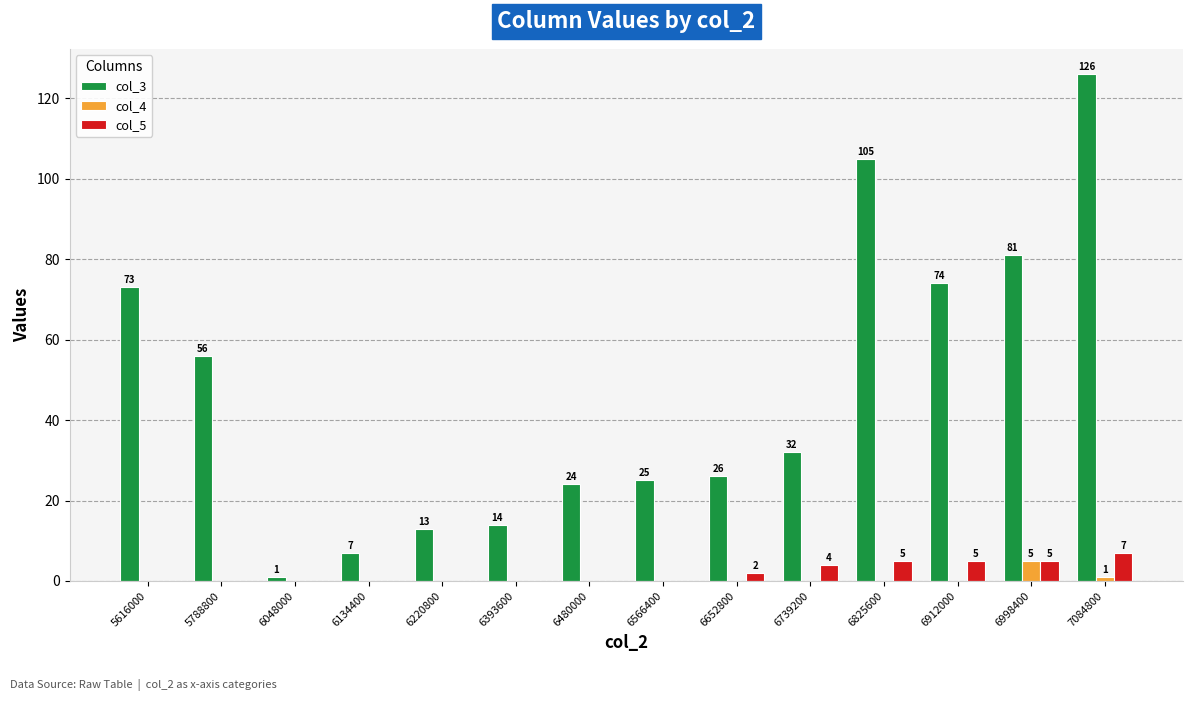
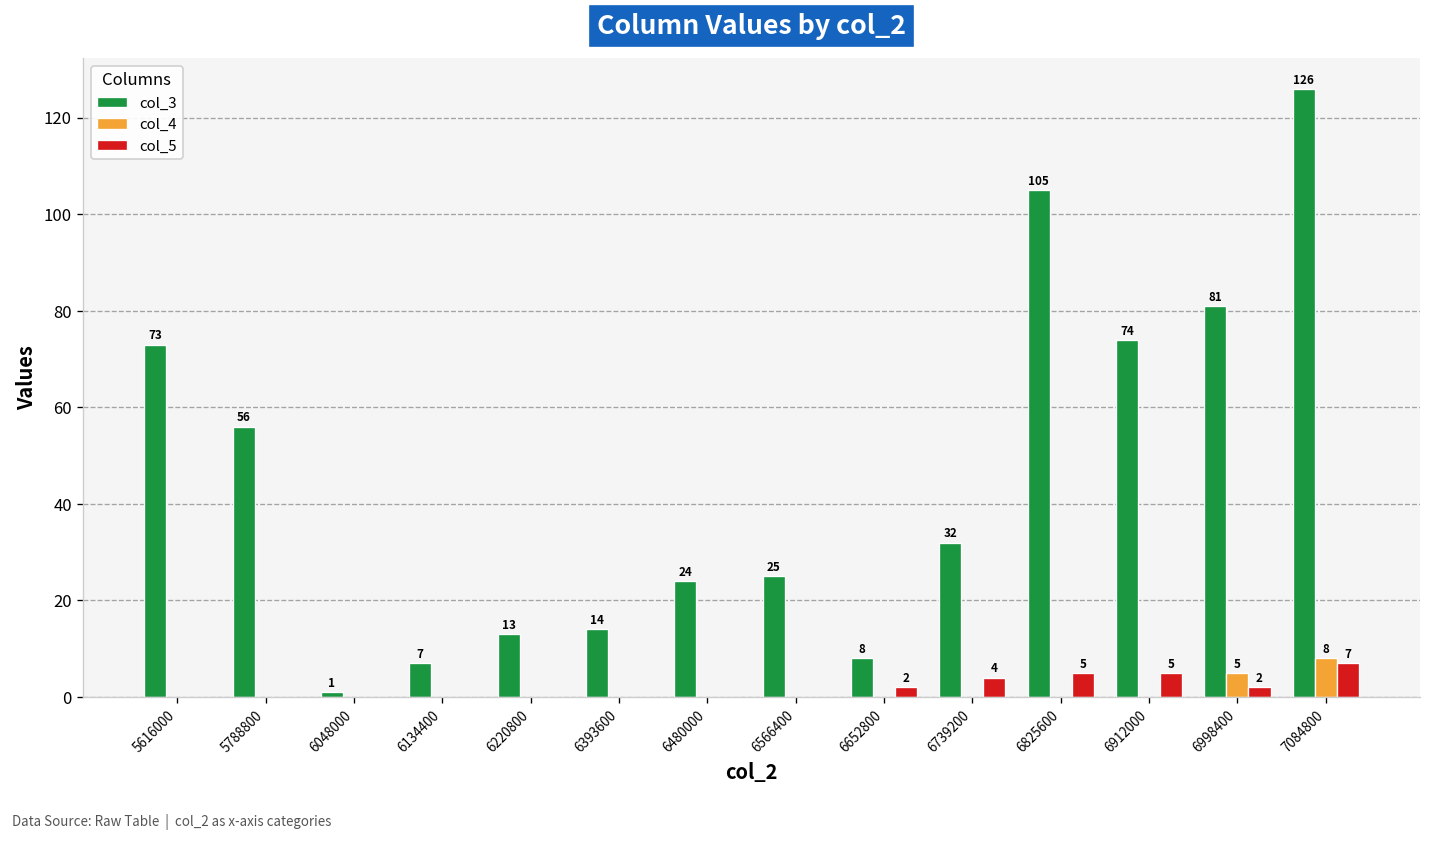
  {
    "col_3": {
      "5616000": 73,
      "5788800": 56,
      "6048000": 1,
      "6134400": 7,
      "6220800": 13,
      "6393600": 14,
      "6480000": 24,
      "6566400": 25,
-     "6652800": 26,
+     "6652800": 8,
      "6739200": 32,
      "6825600": 105,
      "6912000": 74,
      "6998400": 81,
      "7084800": 126
    },
    "col_4": {
      "6998400": 5,
-     "7084800": 1
+     "7084800": 8
    },
    "col_5": {
      "6652800": 2,
      "6739200": 4,
      "6825600": 5,
      "6912000": 5,
-     "6998400": 5,
+     "6998400": 2,
      "7084800": 7
    }
  }
